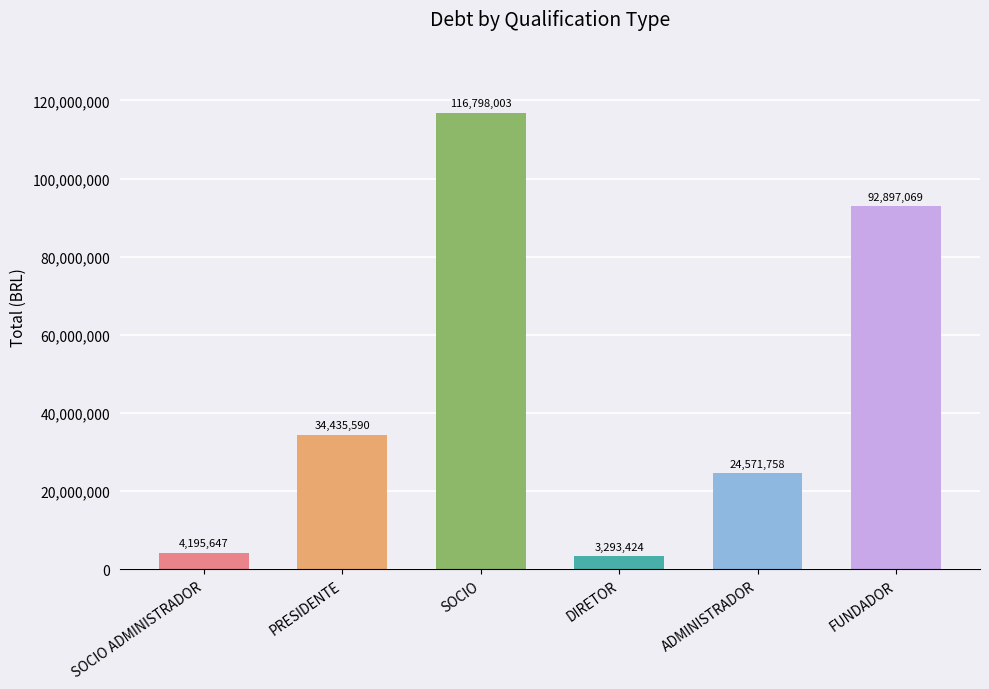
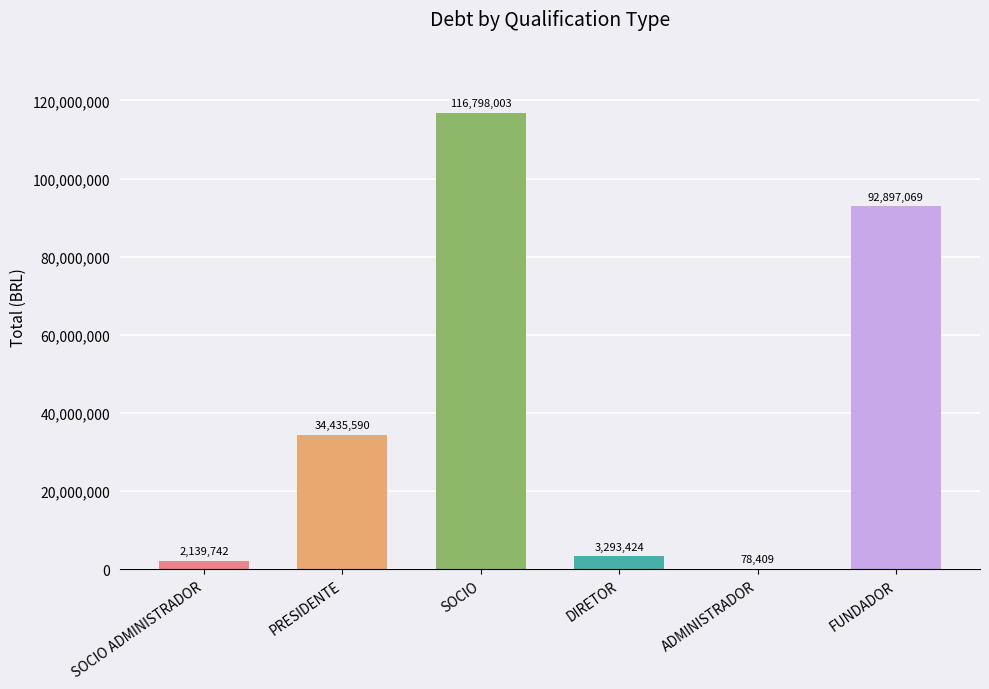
  {
-   "SOCIO ADMINISTRADOR": "4,195,647",
+   "SOCIO ADMINISTRADOR": "2,139,742",
    "PRESIDENTE": "34,435,590",
    "SOCIO": "116,798,003",
    "DIRETOR": "3,293,424",
-   "ADMINISTRADOR": "24,571,758",
+   "ADMINISTRADOR": "78,409",
    "FUNDADOR": "92,897,069"
  }
